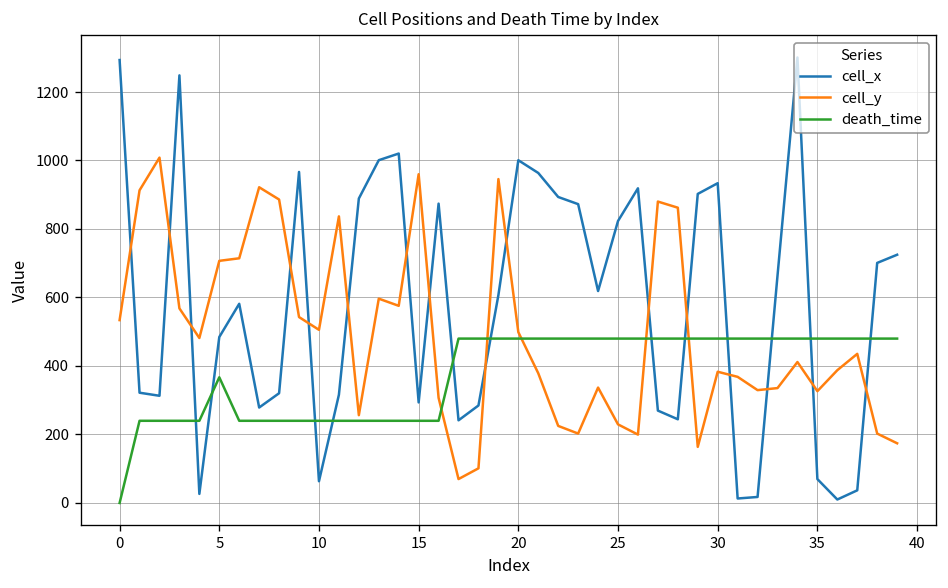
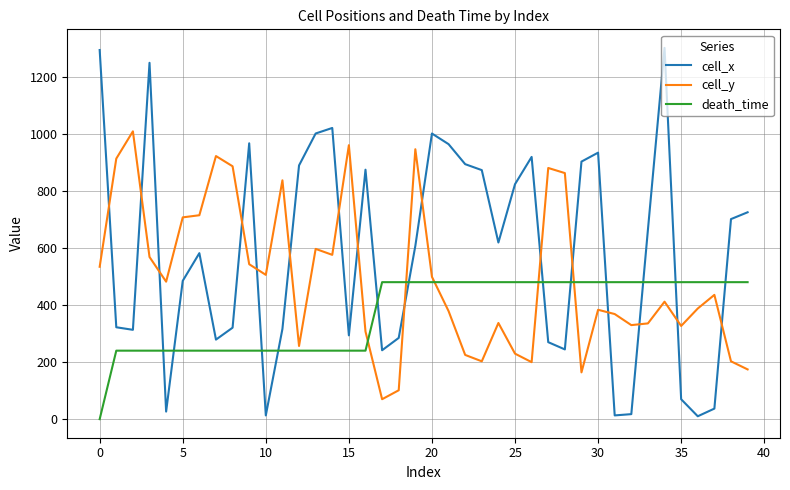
  {
    "cell_x": {
      "0": 1290,
      "5": 480,
-     "10": 60,
+     "10": 10,
      "15": 290,
      "20": 1000,
      "25": 820,
      "30": 930,
      "35": 70
    },
    "cell_y": {
      "0": 530,
      "5": 710,
      "10": 510,
      "15": 960,
      "20": 500,
      "25": 230,
      "30": 380,
      "35": 330
    },
    "death_time": {
      "0": 0,
-     "5": 370,
+     "5": 240,
      "10": 240,
      "15": 240,
      "20": 480,
      "25": 480,
      "30": 480,
      "35": 480
    }
  }
